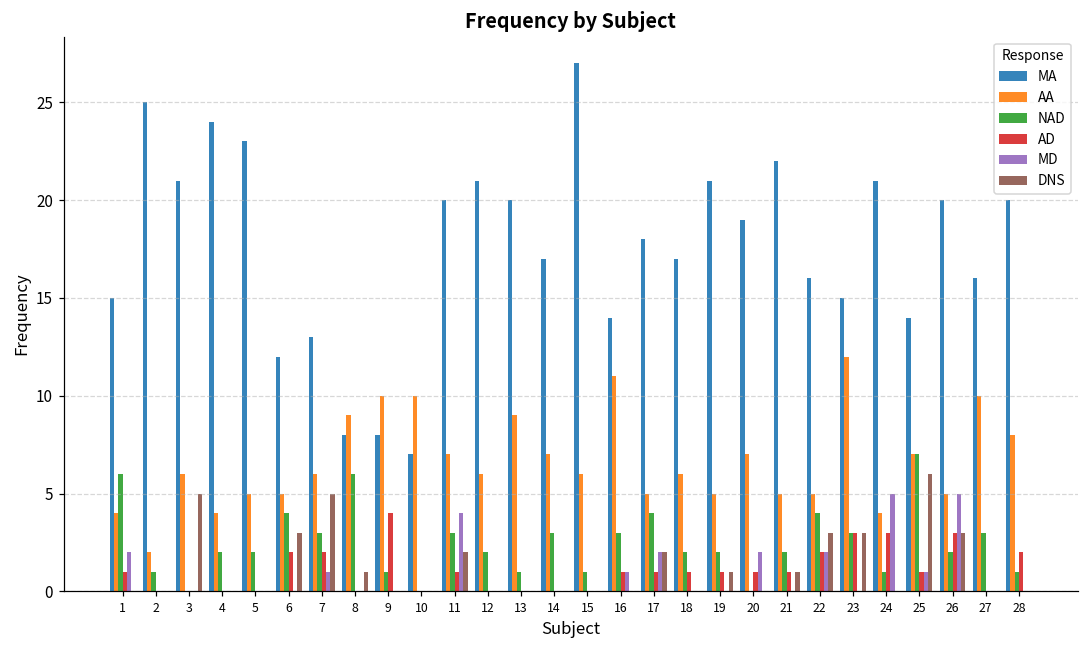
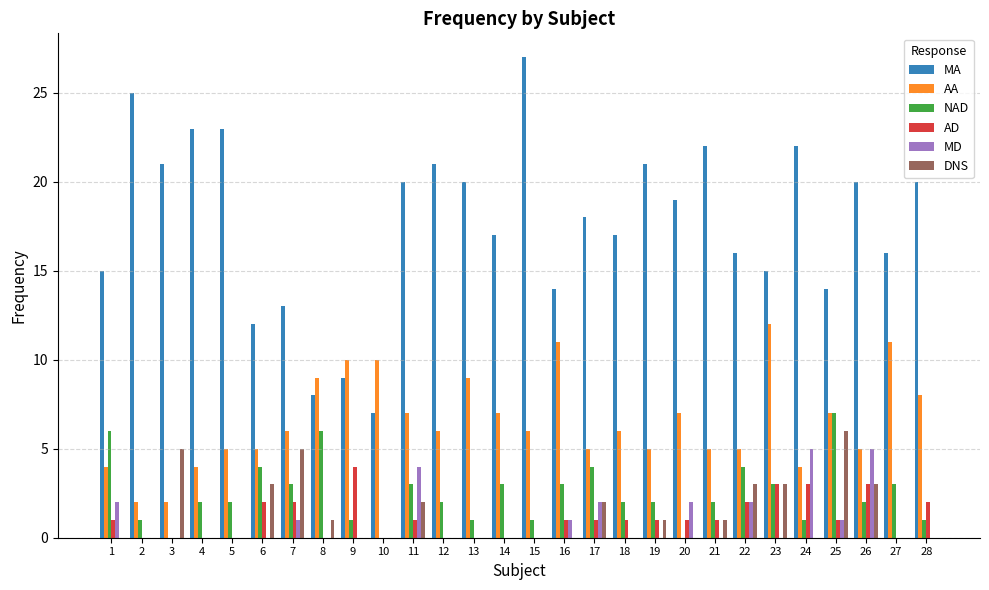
  {
    "MA": {
      "1": 15,
      "2": 25,
      "3": 21,
-     "4": 24,
+     "4": 23,
      "5": 23,
      "6": 12,
      "7": 13,
      "8": 8,
-     "9": 8,
+     "9": 9,
      "10": 7,
      "11": 20,
      "12": 21,
      "13": 20,
      "14": 17,
      "15": 27,
      "16": 14,
      "17": 18,
      "18": 17,
      "19": 21,
      "20": 19,
      "21": 22,
      "22": 16,
      "23": 15,
-     "24": 21,
+     "24": 22,
      "25": 14,
      "26": 20,
      "27": 16,
      "28": 20
    },
    "AA": {
      "1": 4,
      "2": 2,
-     "3": 6,
+     "3": 2,
      "4": 4,
      "5": 5,
      "6": 5,
      "7": 6,
      "8": 9,
      "9": 10,
      "10": 10,
      "11": 7,
      "12": 6,
      "13": 9,
      "14": 7,
      "15": 6,
      "16": 11,
      "17": 5,
      "18": 6,
      "19": 5,
      "20": 7,
      "21": 5,
      "22": 5,
      "23": 12,
      "24": 4,
      "25": 7,
      "26": 5,
-     "27": 10,
+     "27": 11,
      "28": 8
    },
    "NAD": {
      "1": 6,
      "2": 1,
      "3": 0,
      "4": 2,
      "5": 2,
      "6": 4,
      "7": 3,
      "8": 6,
      "9": 1,
      "10": 0,
      "11": 3,
      "12": 2,
      "13": 1,
      "14": 3,
      "15": 1,
      "16": 3,
      "17": 4,
      "18": 2,
      "19": 2,
      "20": 0,
      "21": 2,
      "22": 4,
      "23": 3,
      "24": 1,
      "25": 7,
      "26": 2,
      "27": 3,
      "28": 1
    },
    "AD": {
      "1": 1,
      "2": 0,
      "3": 0,
      "4": 0,
      "5": 0,
      "6": 2,
      "7": 2,
      "8": 0,
      "9": 4,
      "10": 0,
      "11": 1,
      "12": 0,
      "13": 0,
      "14": 0,
      "15": 0,
      "16": 1,
      "17": 1,
      "18": 1,
      "19": 1,
      "20": 1,
      "21": 1,
      "22": 2,
      "23": 3,
      "24": 3,
      "25": 1,
      "26": 3,
      "27": 0,
      "28": 2
    },
    "MD": {
      "1": 2,
      "2": 0,
      "3": 0,
      "4": 0,
      "5": 0,
      "6": 0,
      "7": 1,
      "8": 0,
      "9": 0,
      "10": 0,
      "11": 4,
      "12": 0,
      "13": 0,
      "14": 0,
      "15": 0,
      "16": 1,
      "17": 2,
      "18": 0,
      "19": 0,
      "20": 2,
      "21": 0,
      "22": 2,
      "23": 0,
      "24": 5,
      "25": 1,
      "26": 5,
      "27": 0,
      "28": 0
    },
    "DNS": {
      "1": 0,
      "2": 0,
      "3": 5,
      "4": 0,
      "5": 0,
      "6": 3,
      "7": 5,
      "8": 1,
      "9": 0,
      "10": 0,
      "11": 2,
      "12": 0,
      "13": 0,
      "14": 0,
      "15": 0,
      "16": 0,
      "17": 2,
      "18": 0,
      "19": 1,
      "20": 0,
      "21": 1,
      "22": 3,
      "23": 3,
      "24": 0,
      "25": 6,
      "26": 3,
      "27": 0,
      "28": 0
    }
  }
